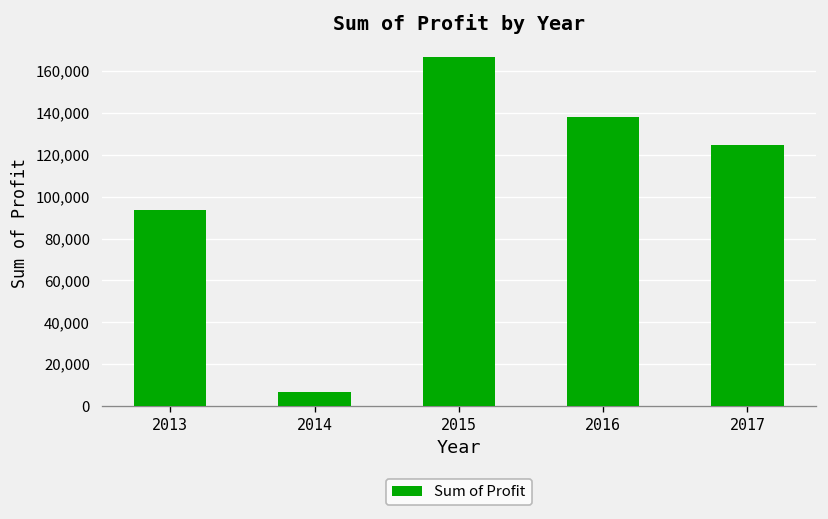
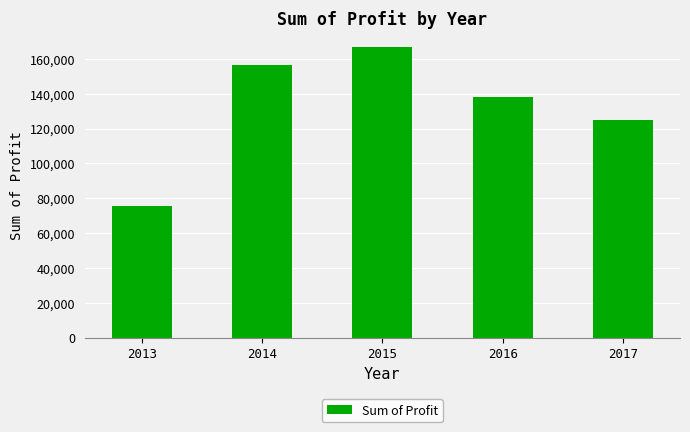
  {
-   "2013": "94,000",
-   "2014": "6,000",
+   "2013": "76,000",
+   "2014": "156,000",
    "2015": "167,000",
    "2016": "138,000",
    "2017": "125,000"
  }
